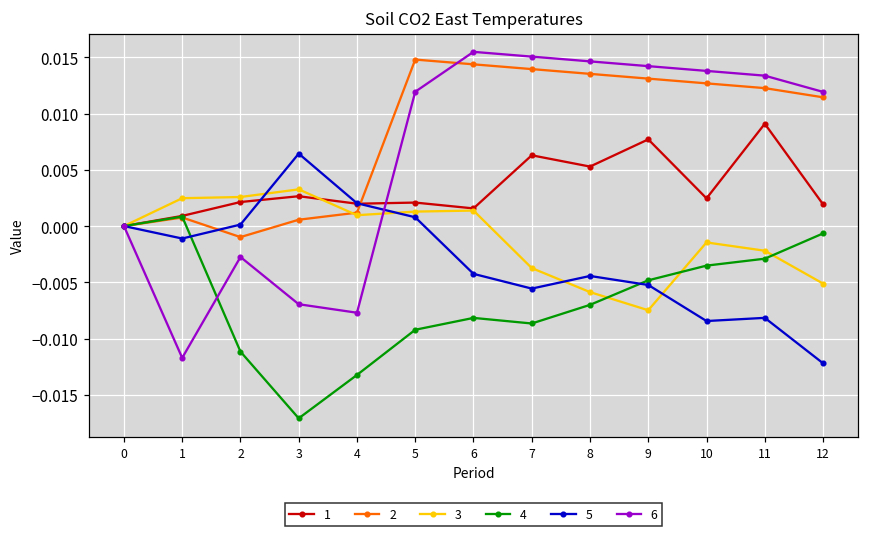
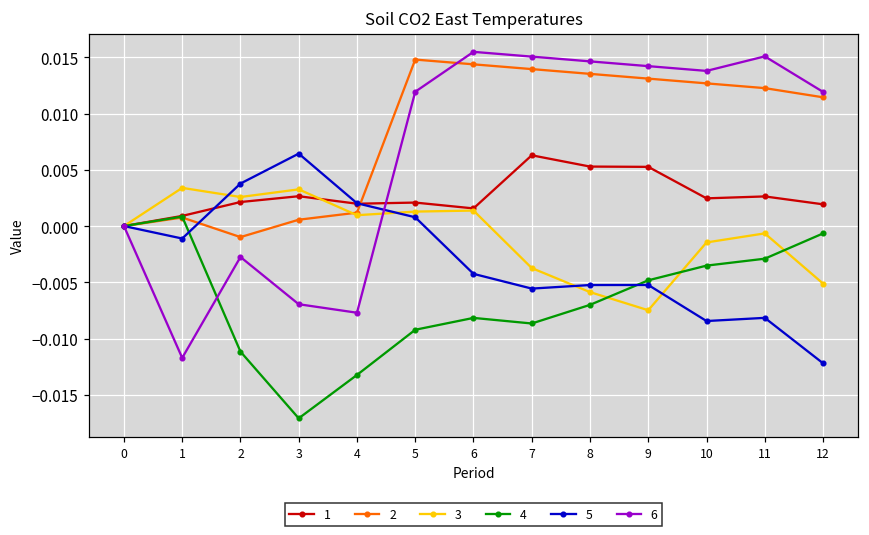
  {
    "1": {
      "2": 0.0021,
      "3": 0.0027,
      "5": 0.0021,
      "7": 0.0063,
      "8": 0.0053,
-     "9": 0.0077,
+     "9": 0.0053,
      "10": 0.0025,
-     "11": 0.0091,
+     "11": 0.0026,
      "12": 0.0019
    },
    "2": {
      "2": -0.0010,
      "3": 0.0006,
      "5": 0.0148,
      "6": 0.0144,
      "7": 0.0139,
      "8": 0.0135,
      "9": 0.0131,
      "10": 0.0127,
      "11": 0.0123,
      "12": 0.0114
    },
    "3": {
-     "1": 0.0025,
+     "1": 0.0034,
      "2": 0.0026,
      "3": 0.0033,
      "5": 0.0013,
      "7": -0.0037,
      "8": -0.0059,
      "9": -0.0075,
      "10": -0.0015,
-     "11": -0.0022,
+     "11": -0.0007,
      "12": -0.0051
    },
    "4": {
      "2": -0.0112,
      "3": -0.0171,
      "4": -0.0132,
      "5": -0.0092,
      "6": -0.0082,
      "7": -0.0087,
      "8": -0.0070,
      "9": -0.0048,
      "10": -0.0035,
      "11": -0.0029,
      "12": -0.0007
    },
    "5": {
      "1": -0.0011,
-     "2": 0.0001,
+     "2": 0.0038,
      "3": 0.0064,
      "5": 0.0008,
      "6": -0.0042,
      "7": -0.0056,
-     "8": -0.0044,
+     "8": -0.0052,
      "9": -0.0052,
      "10": -0.0084,
      "11": -0.0082,
      "12": -0.0122
    },
    "6": {
      "1": -0.0117,
      "2": -0.0027,
      "3": -0.0069,
      "4": -0.0077,
      "5": 0.0119,
      "6": 0.0155,
      "7": 0.0151,
      "8": 0.0146,
      "9": 0.0142,
      "10": 0.0138,
-     "11": 0.0134,
+     "11": 0.0151,
      "12": 0.0119
    }
  }
